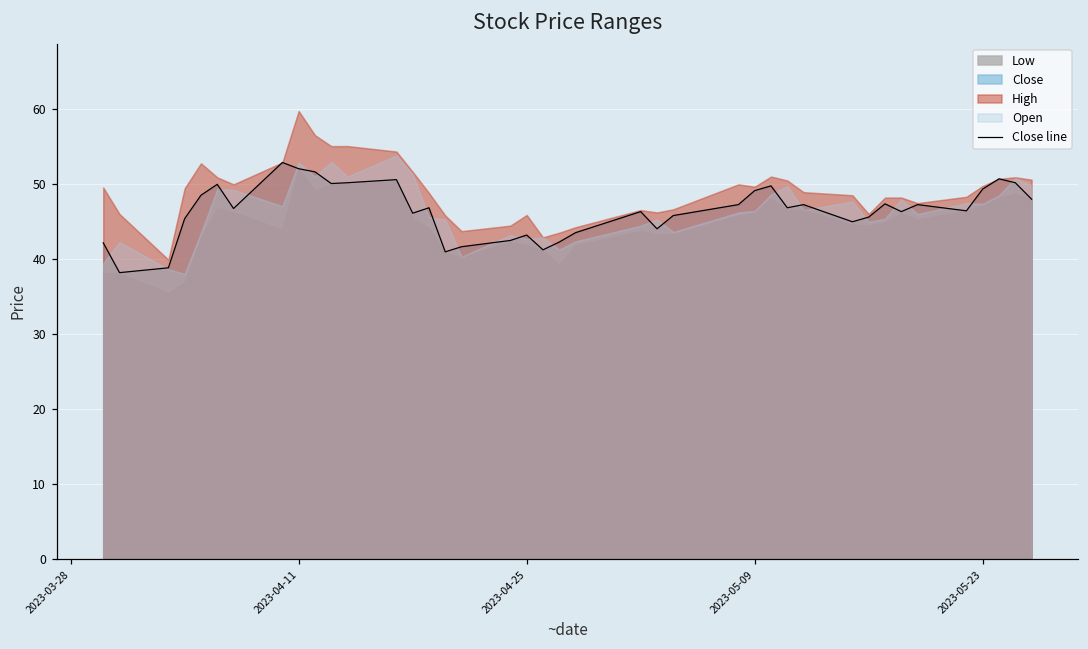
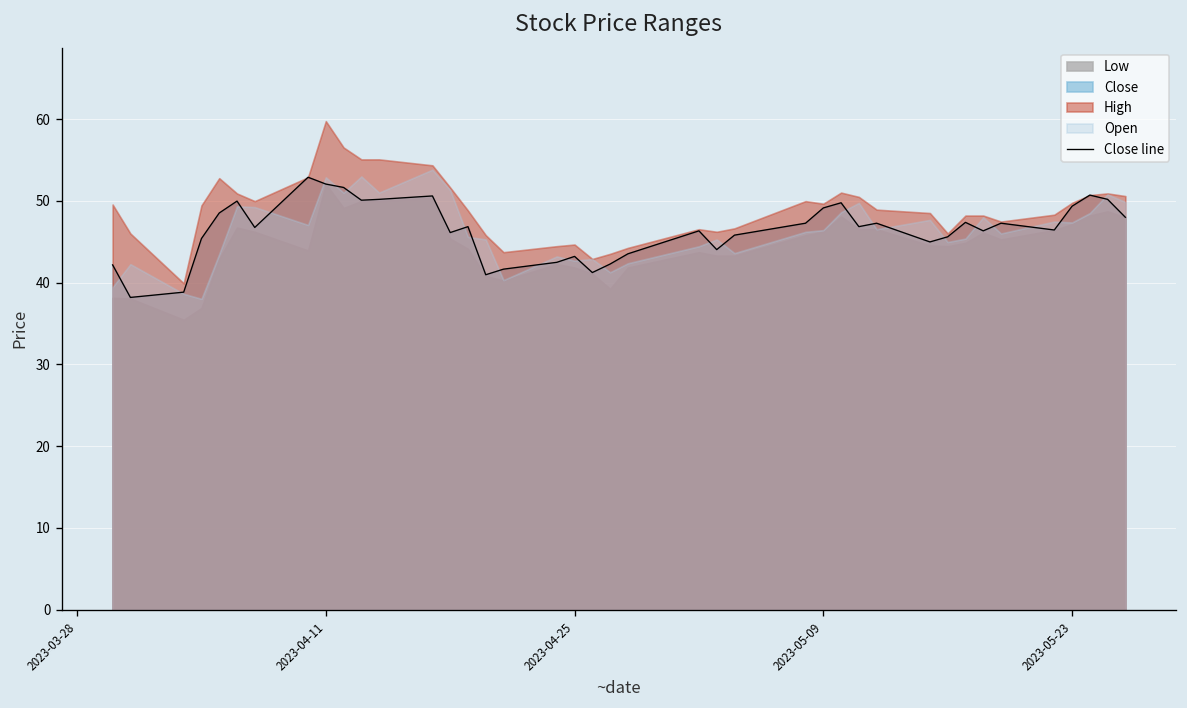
  {
    "High": {
      "2023-04-11": 60,
-     "2023-04-25": 46,
+     "2023-04-25": 45,
      "2023-05-09": 50,
      "2023-05-23": 50
    }
  }
